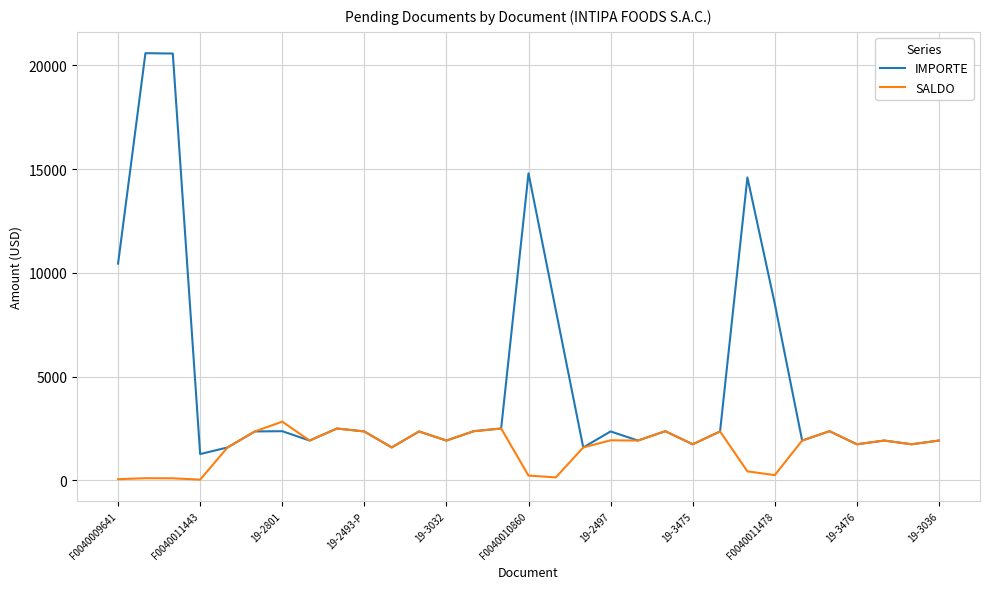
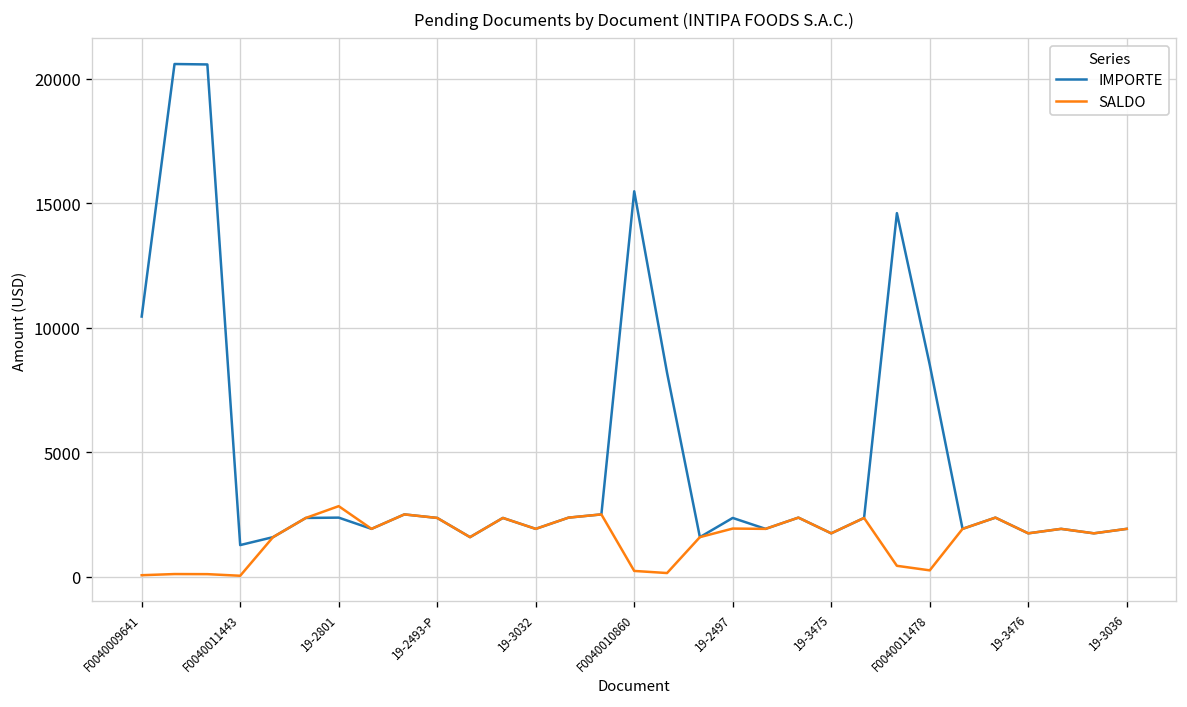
  {
    "IMPORTE": {
      "F0040009641": 10400,
      "F0040011443": 1300,
      "19-2801": 2400,
-     "F0040010860": 14800,
+     "F0040010860": 15500,
      "19-2497": 2400,
      "F0040011478": 8500
    },
    "SALDO": {
      "F0040009641": 100,
      "F0040011443": 0,
      "19-2801": 2800,
      "F0040010860": 200,
      "19-2497": 1900,
      "F0040011478": 300
    }
  }
